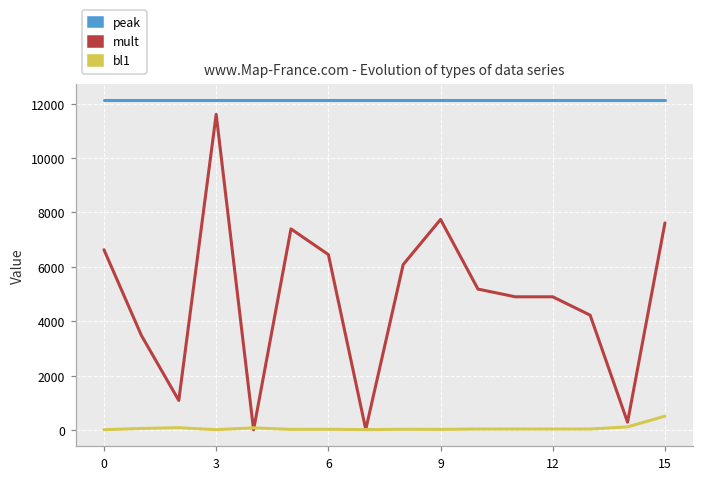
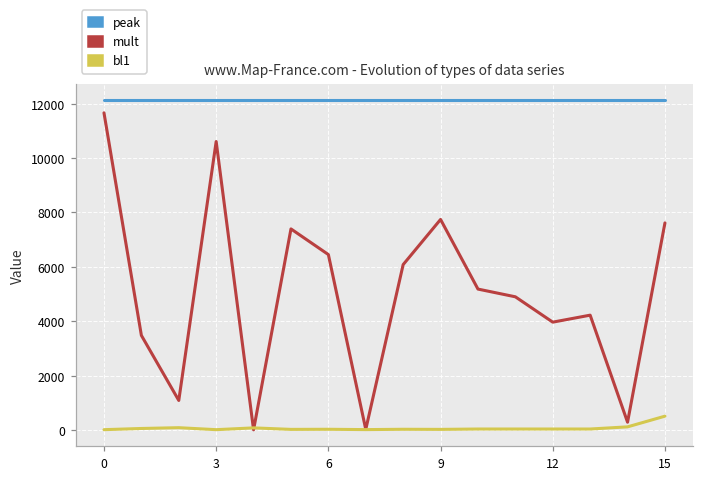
  {
    "peak": {
      "0": 12100,
      "3": 12100,
      "6": 12100,
      "9": 12100,
      "12": 12100,
      "15": 12100
    },
    "mult": {
-     "0": 6600,
-     "3": 11600,
+     "0": 11700,
+     "3": 10600,
      "6": 6500,
      "9": 7700,
-     "12": 4900,
+     "12": 4000,
      "15": 7600
    },
    "bl1": {
      "0": 0,
      "3": 0,
      "6": 0,
      "9": 0,
      "12": 0,
      "15": 500
    }
  }
